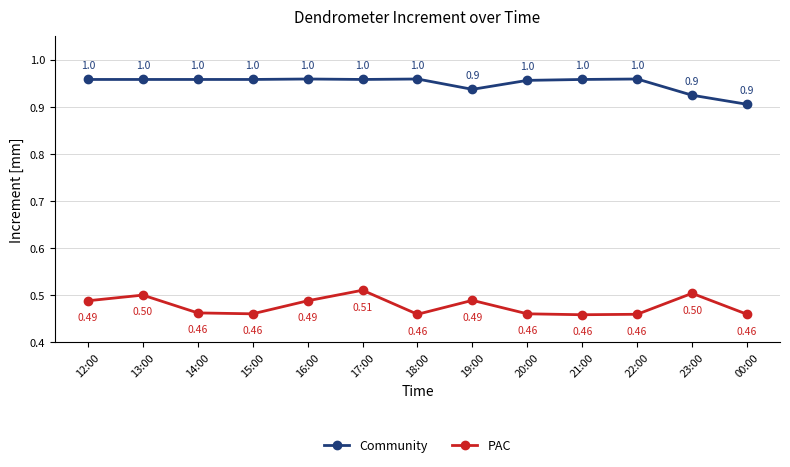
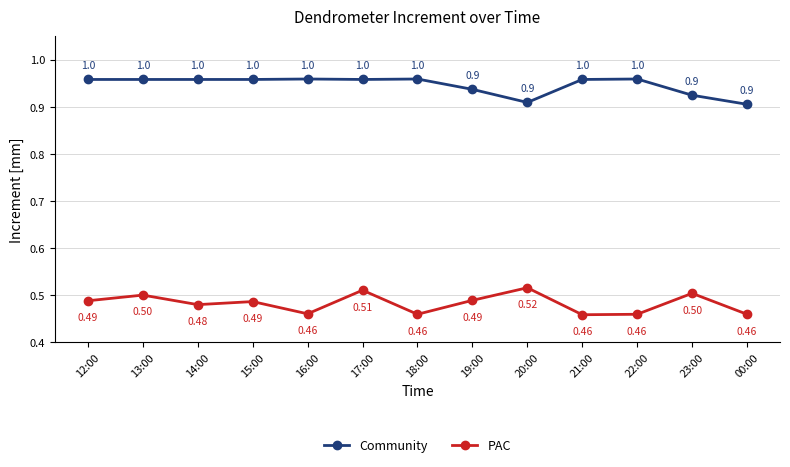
  {
    "Community": {
      "12:00": 1.0,
      "13:00": 1.0,
      "14:00": 1.0,
      "15:00": 1.0,
      "16:00": 1.0,
      "17:00": 1.0,
      "18:00": 1.0,
      "19:00": 0.9,
-     "20:00": 1.0,
+     "20:00": 0.9,
      "21:00": 1.0,
      "22:00": 1.0,
      "23:00": 0.9,
      "00:00": 0.9
    },
    "PAC": {
      "12:00": 0.49,
      "13:00": 0.50,
-     "14:00": 0.46,
-     "15:00": 0.46,
-     "16:00": 0.49,
+     "14:00": 0.48,
+     "15:00": 0.49,
+     "16:00": 0.46,
      "17:00": 0.51,
      "18:00": 0.46,
      "19:00": 0.49,
-     "20:00": 0.46,
+     "20:00": 0.52,
      "21:00": 0.46,
      "22:00": 0.46,
      "23:00": 0.50,
      "00:00": 0.46
    }
  }
